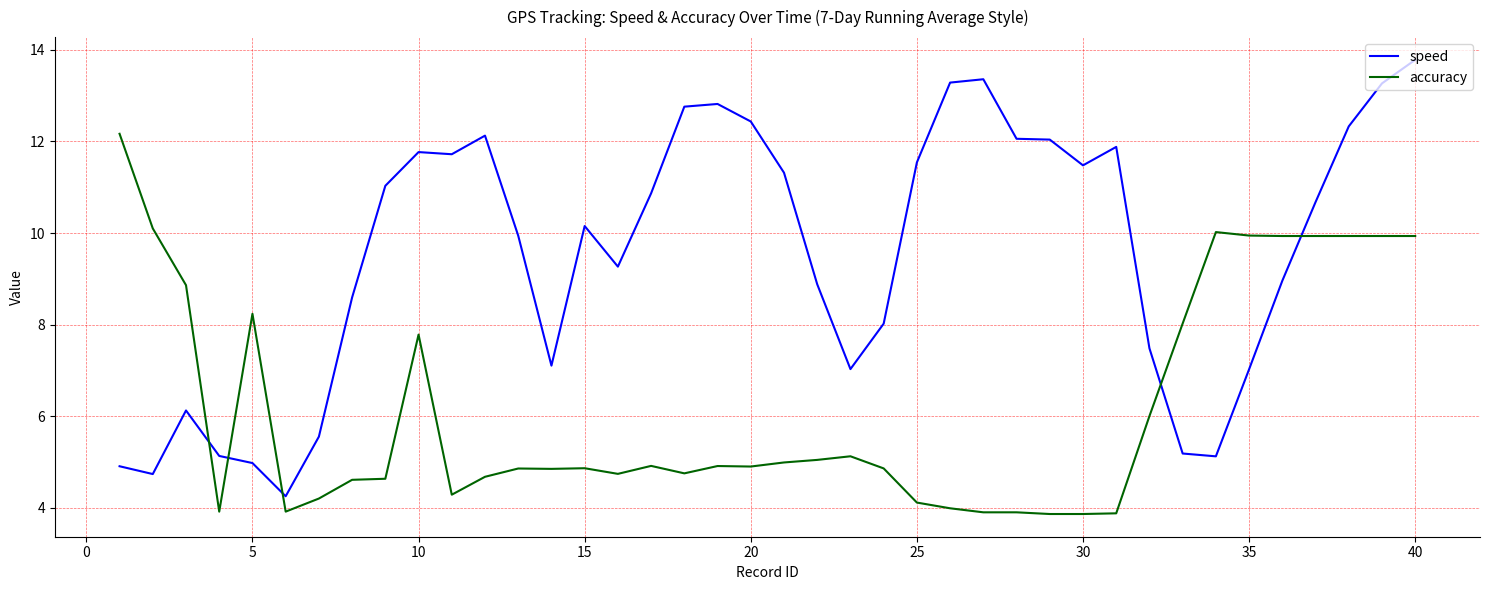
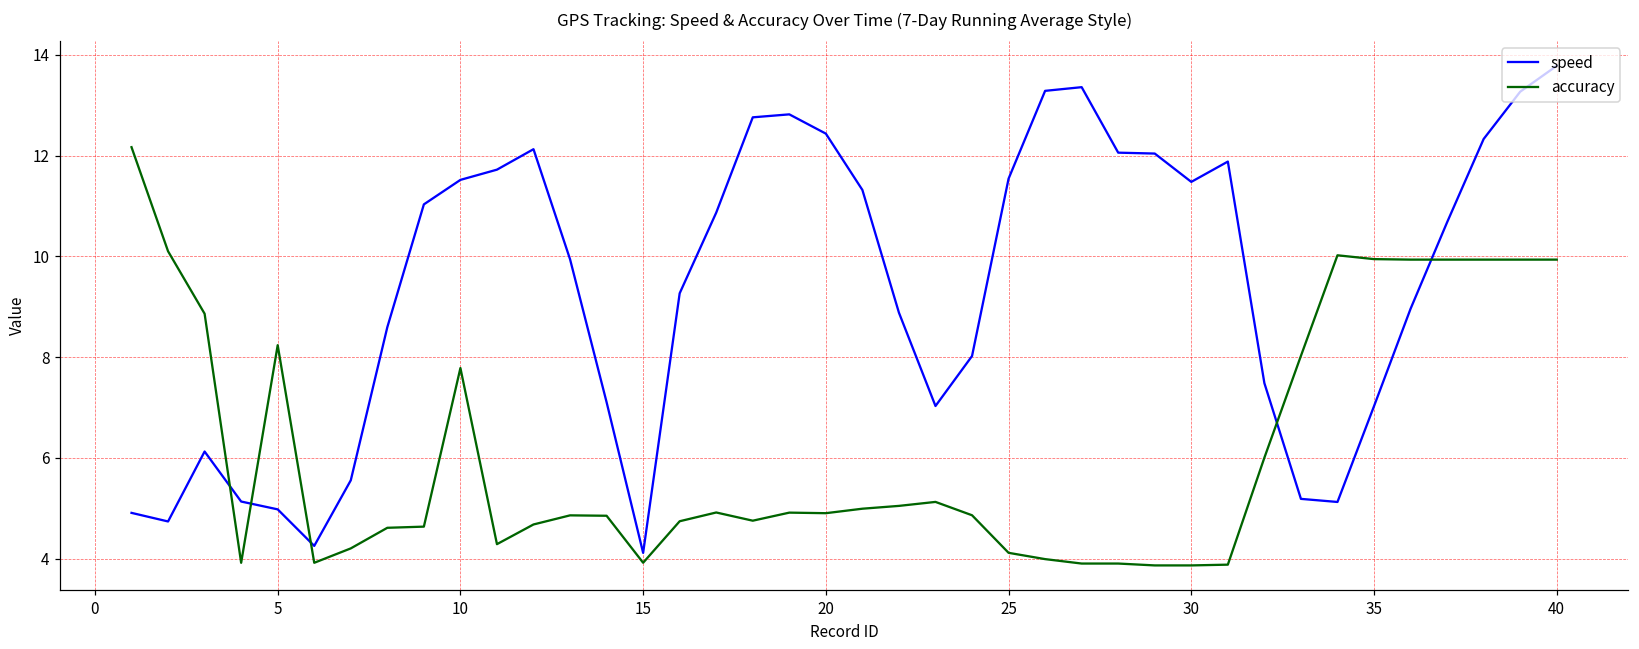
  {
    "speed": {
      "5": 5.0,
-     "10": 11.8,
-     "15": 10.2,
+     "10": 11.5,
+     "15": 4.1,
      "20": 12.4,
      "25": 11.5,
      "30": 11.5,
      "35": 7.0
    },
    "accuracy": {
      "5": 8.2,
      "10": 7.8,
-     "15": 4.9,
+     "15": 3.9,
      "20": 4.9,
      "25": 4.1,
      "30": 3.9,
      "35": 9.9,
      "40": 9.9
    }
  }
